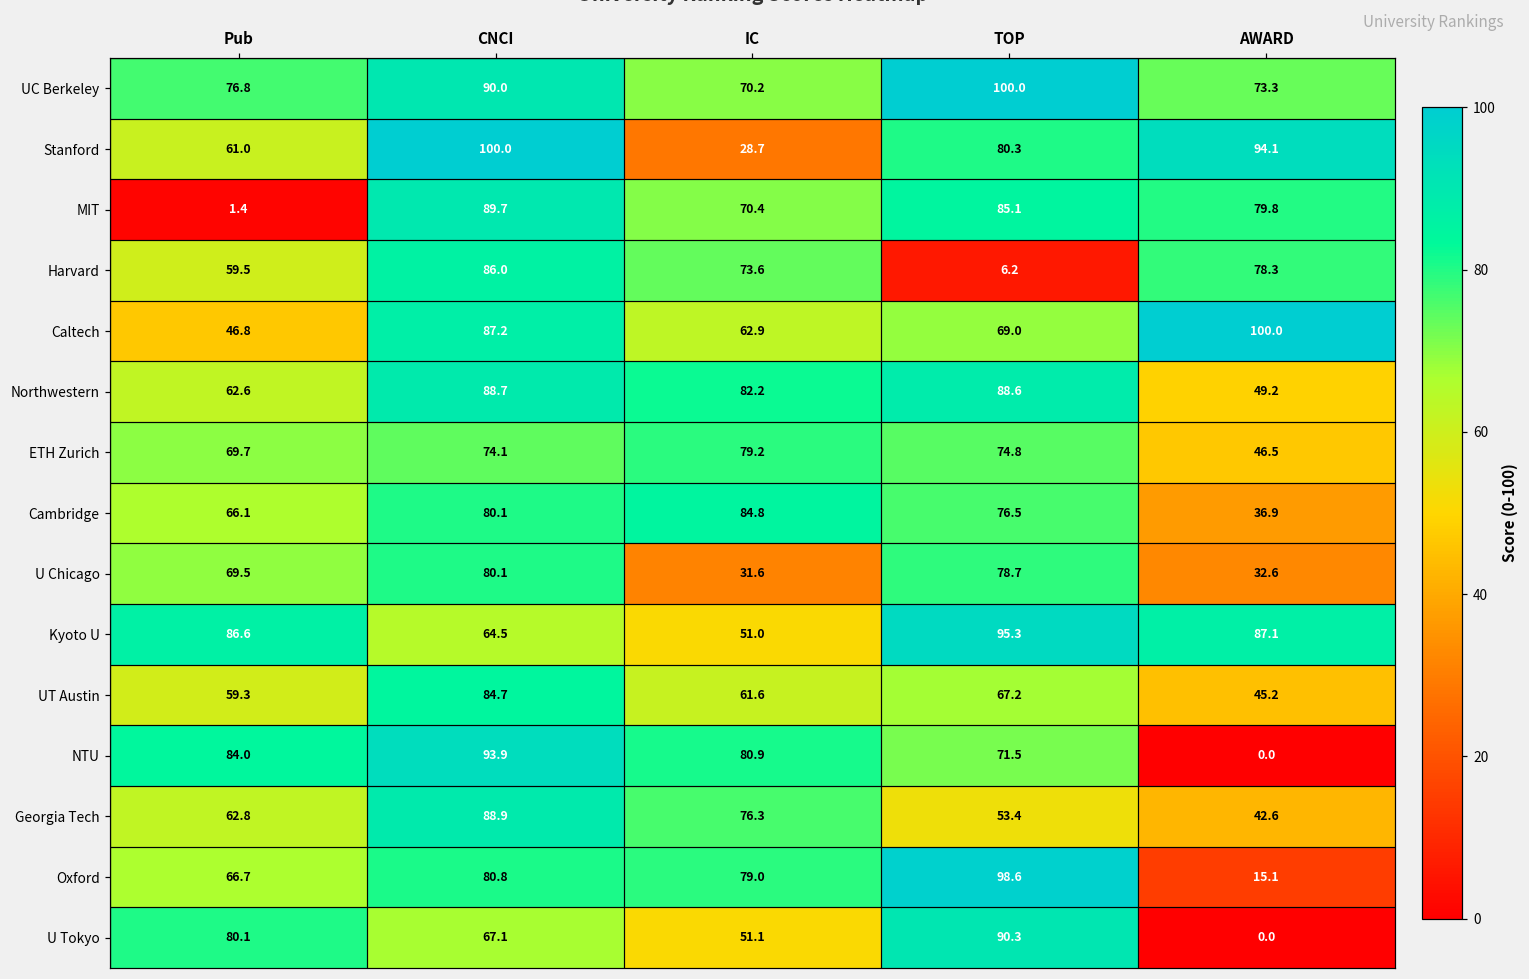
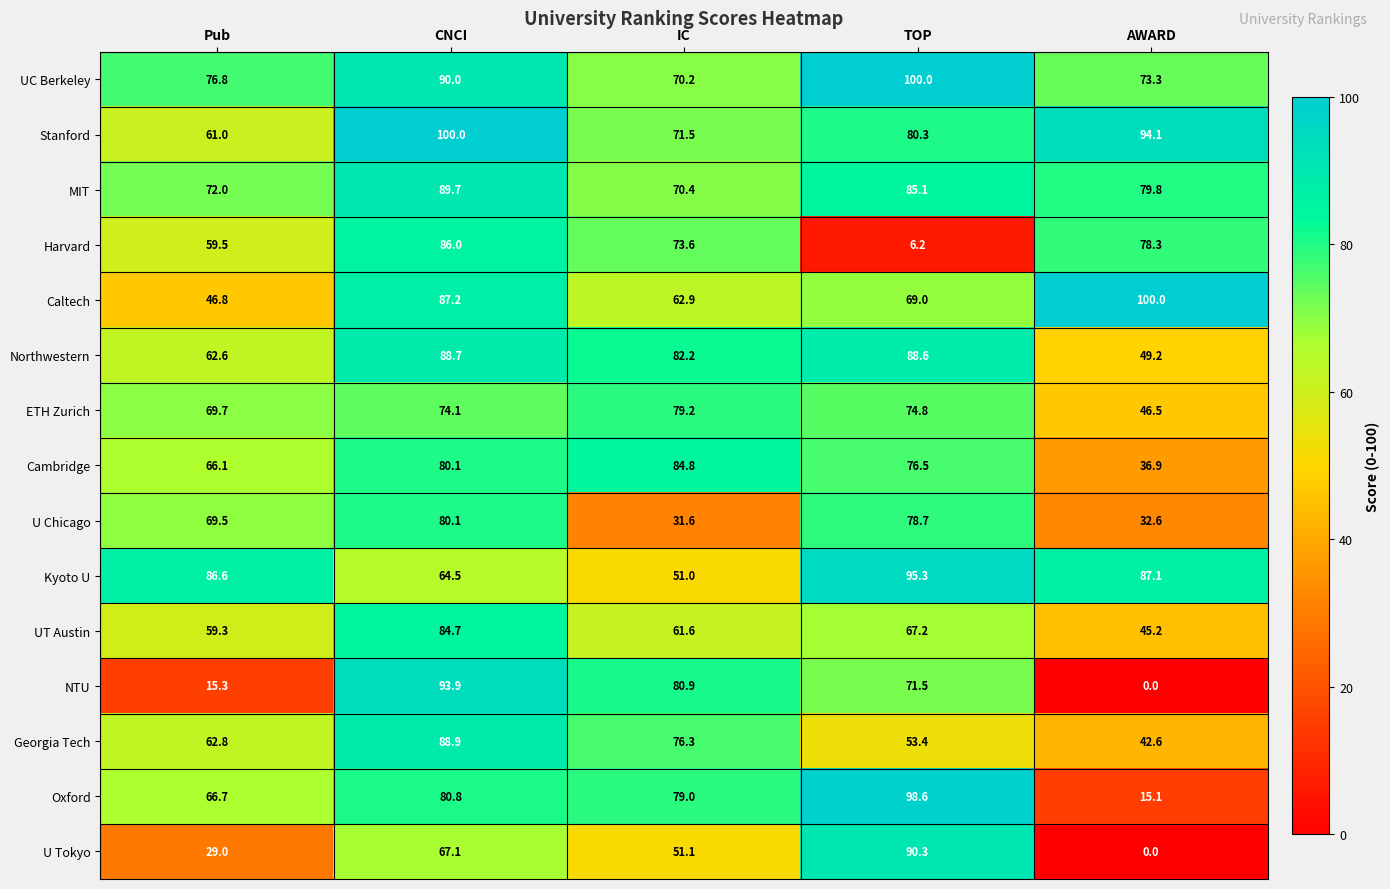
  {
    "UC Berkeley": {
      "Pub": 76.8,
      "CNCI": 90.0,
      "IC": 70.2,
      "TOP": 100.0,
      "AWARD": 73.3
    },
    "Stanford": {
      "Pub": 61.0,
      "CNCI": 100.0,
-     "IC": 28.7,
+     "IC": 71.5,
      "TOP": 80.3,
      "AWARD": 94.1
    },
    "MIT": {
-     "Pub": 1.4,
+     "Pub": 72.0,
      "CNCI": 89.7,
      "IC": 70.4,
      "TOP": 85.1,
      "AWARD": 79.8
    },
    "Harvard": {
      "Pub": 59.5,
      "CNCI": 86.0,
      "IC": 73.6,
      "TOP": 6.2,
      "AWARD": 78.3
    },
    "Caltech": {
      "Pub": 46.8,
      "CNCI": 87.2,
      "IC": 62.9,
      "TOP": 69.0,
      "AWARD": 100.0
    },
    "Northwestern": {
      "Pub": 62.6,
      "CNCI": 88.7,
      "IC": 82.2,
      "TOP": 88.6,
      "AWARD": 49.2
    },
    "ETH Zurich": {
      "Pub": 69.7,
      "CNCI": 74.1,
      "IC": 79.2,
      "TOP": 74.8,
      "AWARD": 46.5
    },
    "Cambridge": {
      "Pub": 66.1,
      "CNCI": 80.1,
      "IC": 84.8,
      "TOP": 76.5,
      "AWARD": 36.9
    },
    "U Chicago": {
      "Pub": 69.5,
      "CNCI": 80.1,
      "IC": 31.6,
      "TOP": 78.7,
      "AWARD": 32.6
    },
    "Kyoto U": {
      "Pub": 86.6,
      "CNCI": 64.5,
      "IC": 51.0,
      "TOP": 95.3,
      "AWARD": 87.1
    },
    "UT Austin": {
      "Pub": 59.3,
      "CNCI": 84.7,
      "IC": 61.6,
      "TOP": 67.2,
      "AWARD": 45.2
    },
    "NTU": {
-     "Pub": 84.0,
+     "Pub": 15.3,
      "CNCI": 93.9,
      "IC": 80.9,
      "TOP": 71.5,
      "AWARD": 0.0
    },
    "Georgia Tech": {
      "Pub": 62.8,
      "CNCI": 88.9,
      "IC": 76.3,
      "TOP": 53.4,
      "AWARD": 42.6
    },
    "Oxford": {
      "Pub": 66.7,
      "CNCI": 80.8,
      "IC": 79.0,
      "TOP": 98.6,
      "AWARD": 15.1
    },
    "U Tokyo": {
-     "Pub": 80.1,
+     "Pub": 29.0,
      "CNCI": 67.1,
      "IC": 51.1,
      "TOP": 90.3,
      "AWARD": 0.0
    }
  }
